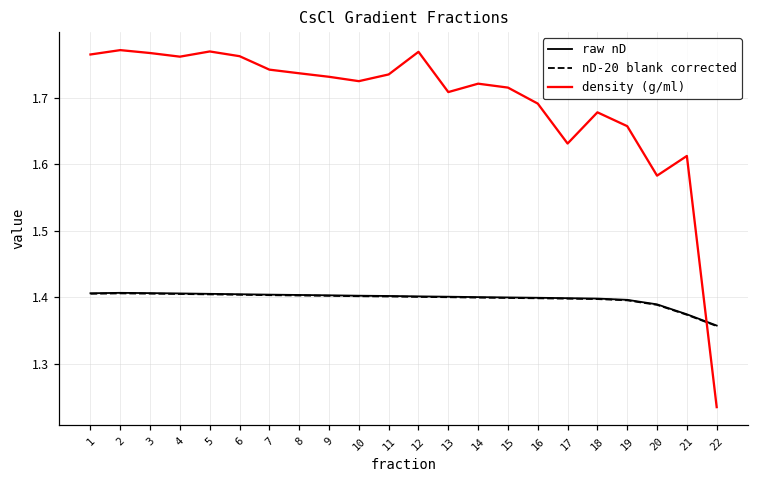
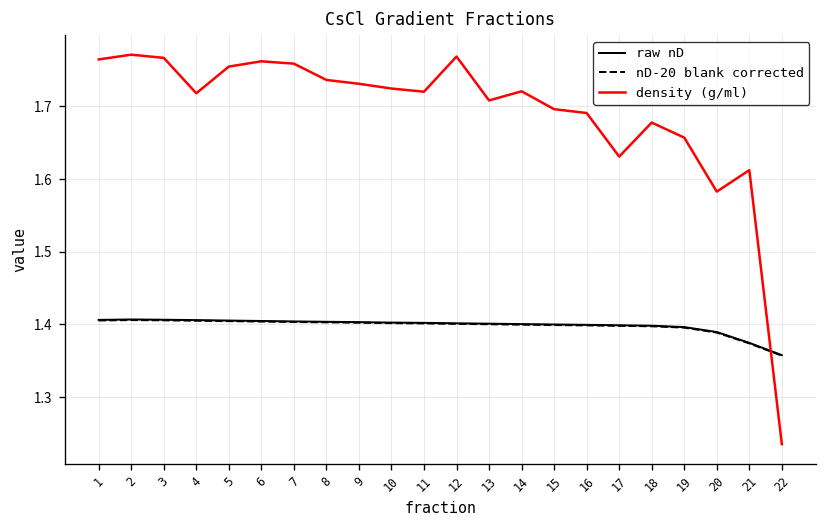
  {
    "density (g/ml)": {
      "1": 1.76,
      "2": 1.77,
      "3": 1.77,
-     "4": 1.76,
-     "5": 1.77,
+     "4": 1.72,
+     "5": 1.75,
      "6": 1.76,
-     "7": 1.74,
+     "7": 1.76,
      "8": 1.74,
      "9": 1.73,
      "10": 1.72,
-     "11": 1.73,
+     "11": 1.72,
      "12": 1.77,
      "13": 1.71,
      "14": 1.72,
-     "15": 1.71,
+     "15": 1.70,
      "16": 1.69,
      "17": 1.63,
      "18": 1.68,
      "19": 1.66,
      "20": 1.58,
      "21": 1.61,
      "22": 1.24
    }
  }
